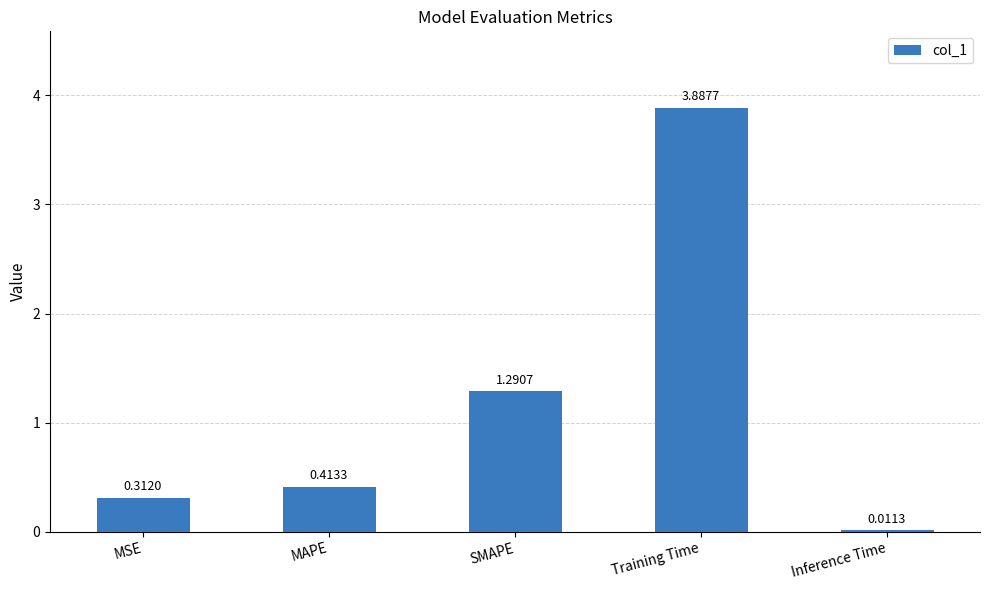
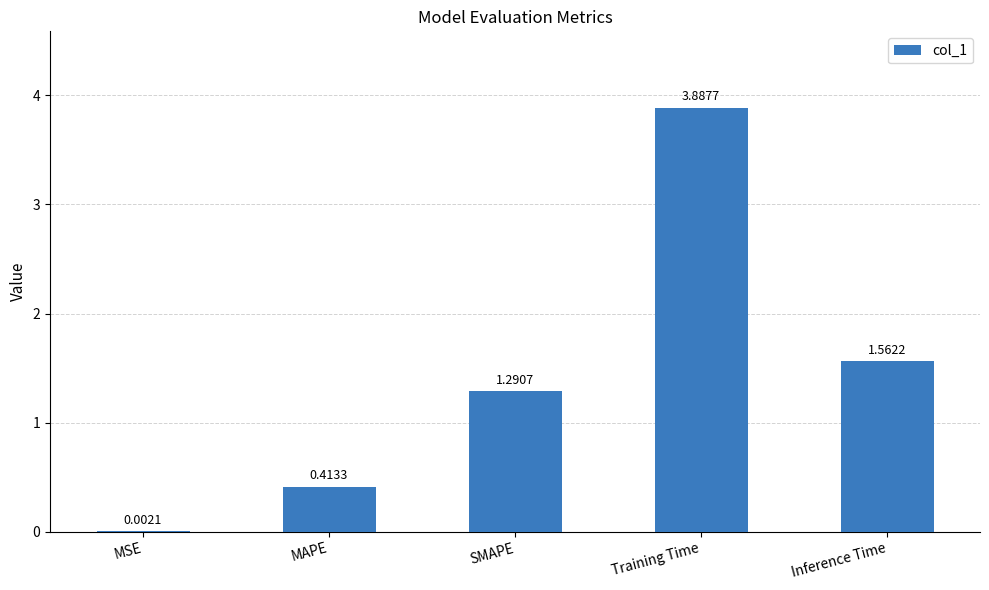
  {
-   "MSE": 0.3120,
+   "MSE": 0.0021,
    "MAPE": 0.4133,
    "SMAPE": 1.2907,
    "Training Time": 3.8877,
-   "Inference Time": 0.0113
+   "Inference Time": 1.5622
  }
